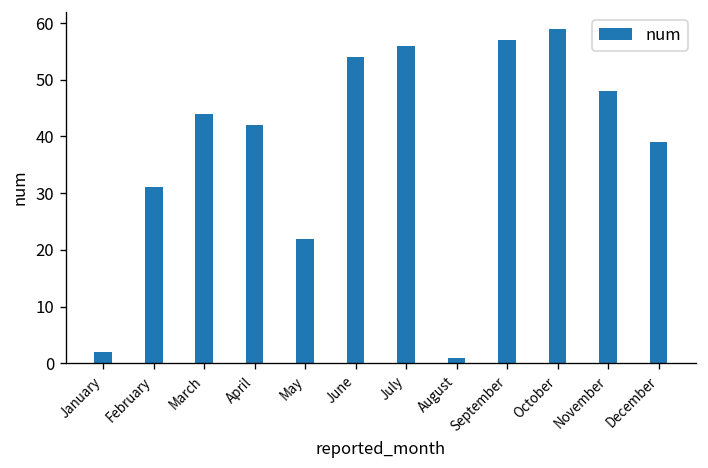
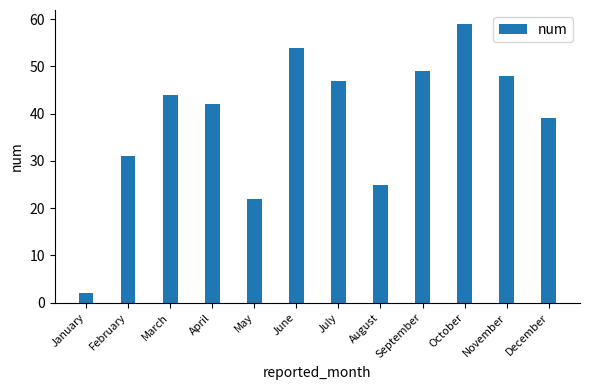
  {
    "January": 2,
    "February": 31,
    "March": 44,
    "April": 42,
    "May": 22,
    "June": 54,
-   "July": 56,
-   "August": 1,
-   "September": 57,
+   "July": 47,
+   "August": 25,
+   "September": 49,
    "October": 59,
    "November": 48,
    "December": 39
  }
